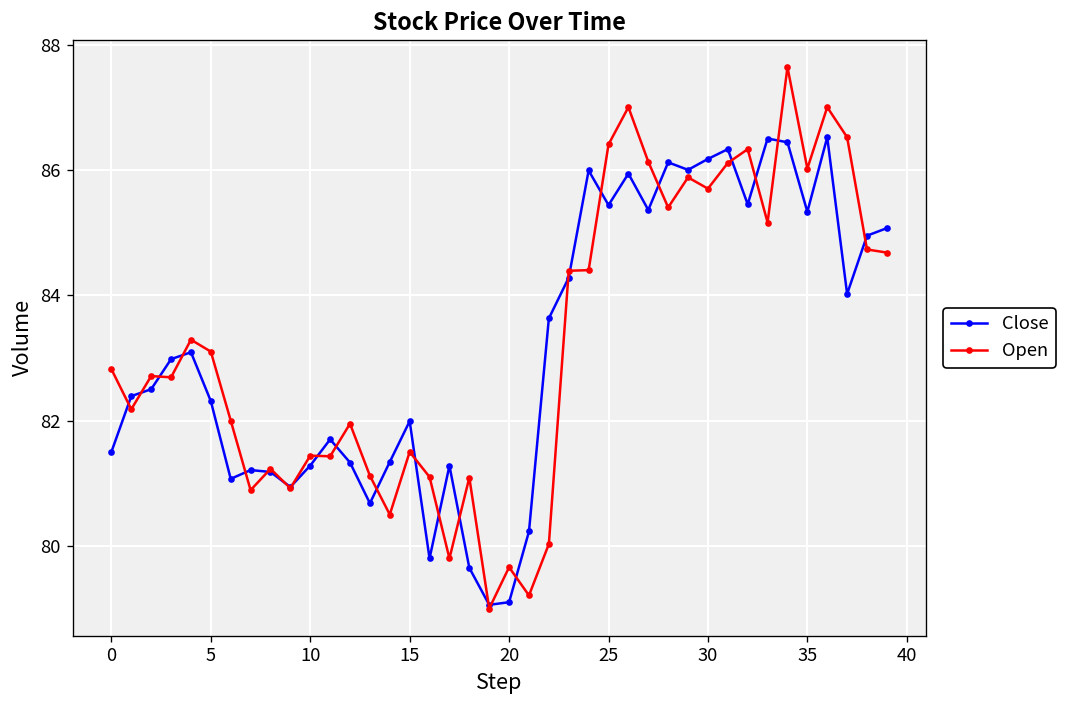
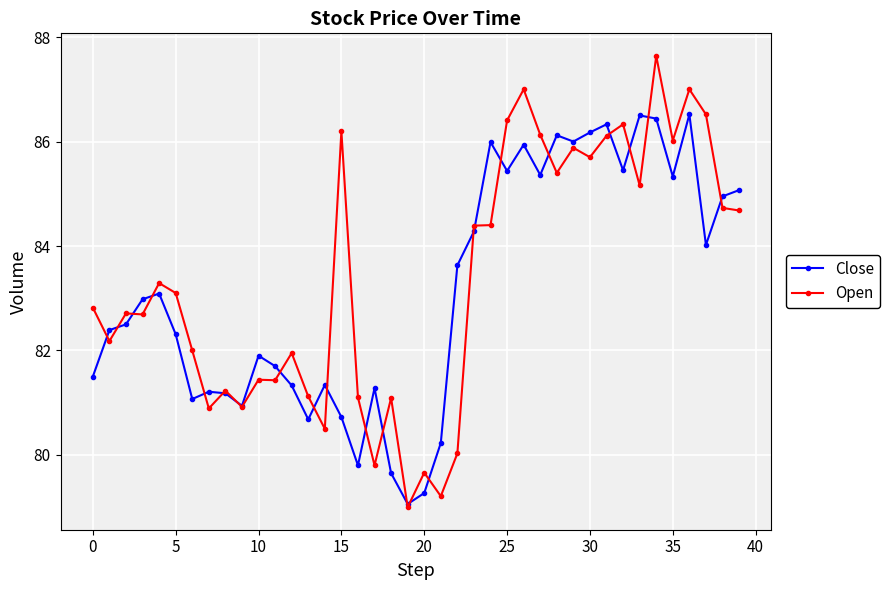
  {
    "Close": {
      "0": 81.5,
      "5": 82.3,
-     "10": 81.3,
-     "15": 82.0,
-     "20": 79.1,
+     "10": 81.9,
+     "15": 80.7,
+     "20": 79.3,
      "25": 85.4,
      "30": 86.2,
      "35": 85.3
    },
    "Open": {
      "0": 82.8,
      "5": 83.1,
      "10": 81.4,
-     "15": 81.5,
+     "15": 86.2,
      "20": 79.7,
      "25": 86.4,
      "30": 85.7,
      "35": 86.0
    }
  }
